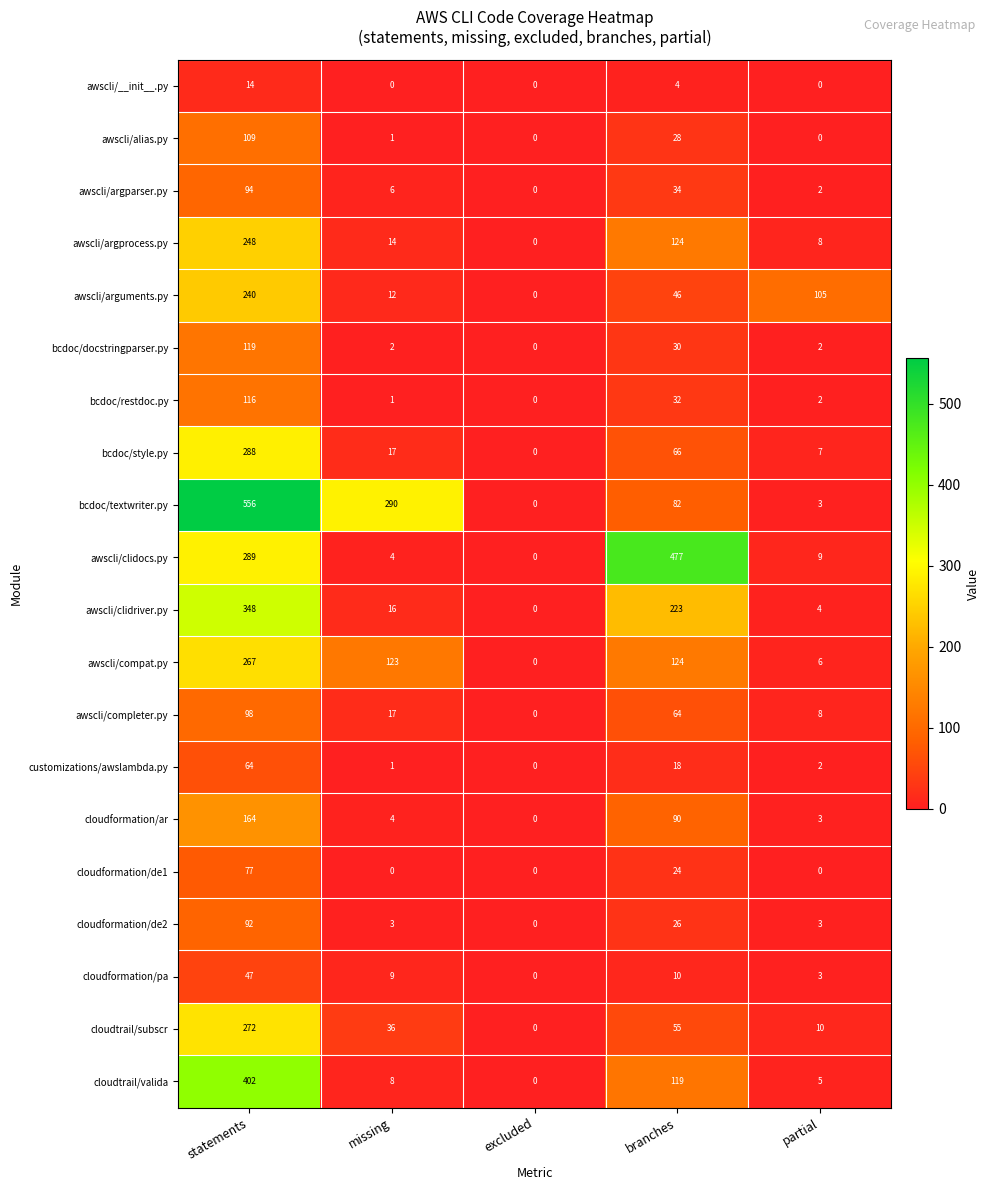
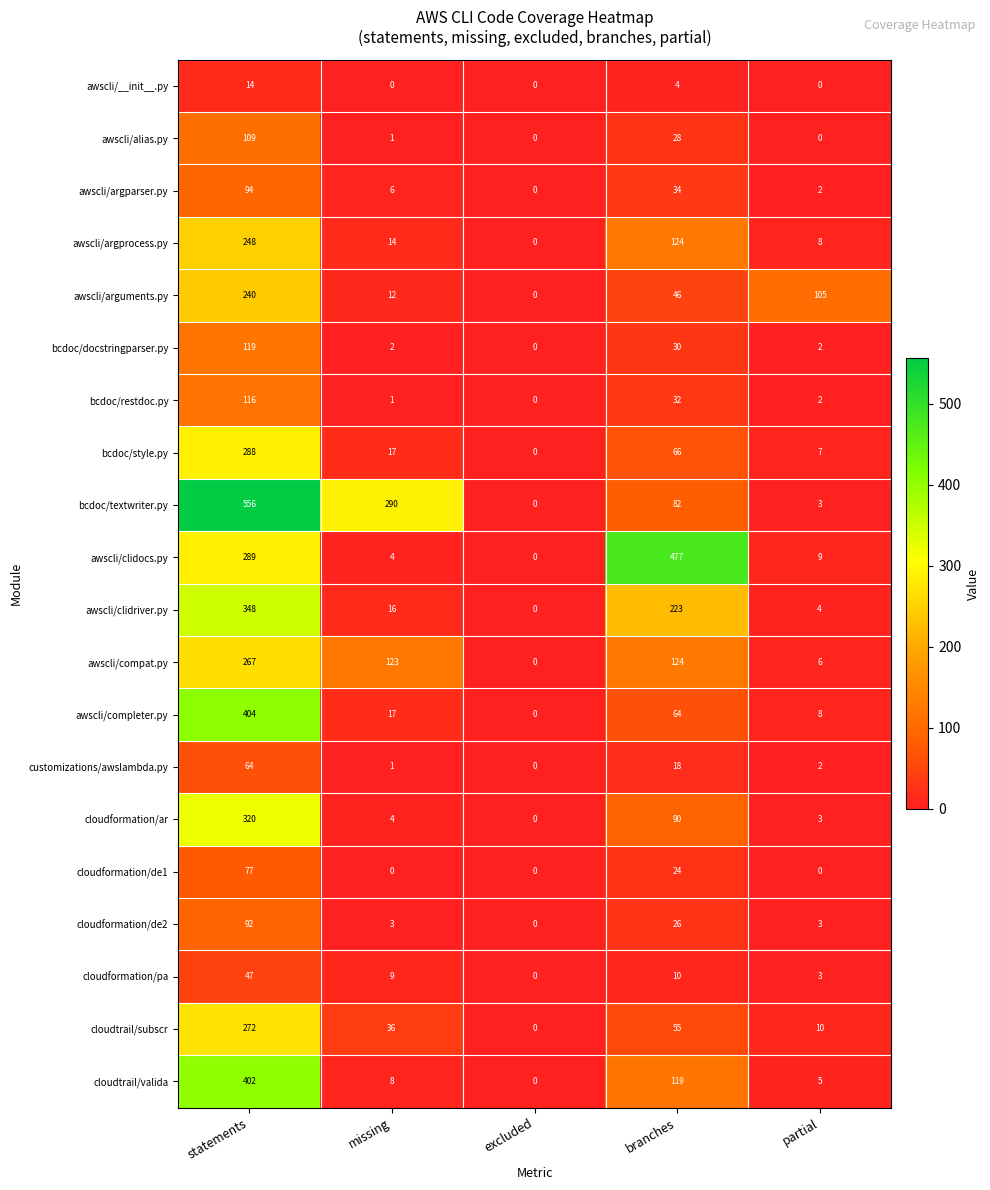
  {
    "awscli/__init__.py": {
      "statements": 14,
      "missing": 0,
      "excluded": 0,
      "branches": 4,
      "partial": 0
    },
    "awscli/alias.py": {
      "statements": 109,
      "missing": 1,
      "excluded": 0,
      "branches": 28,
      "partial": 0
    },
    "awscli/argparser.py": {
      "statements": 94,
      "missing": 6,
      "excluded": 0,
      "branches": 34,
      "partial": 2
    },
    "awscli/argprocess.py": {
      "statements": 248,
      "missing": 14,
      "excluded": 0,
      "branches": 124,
      "partial": 8
    },
    "awscli/arguments.py": {
      "statements": 240,
      "missing": 12,
      "excluded": 0,
      "branches": 46,
      "partial": 105
    },
    "bcdoc/docstringparser.py": {
      "statements": 119,
      "missing": 2,
      "excluded": 0,
      "branches": 30,
      "partial": 2
    },
    "bcdoc/restdoc.py": {
      "statements": 116,
      "missing": 1,
      "excluded": 0,
      "branches": 32,
      "partial": 2
    },
    "bcdoc/style.py": {
      "statements": 288,
      "missing": 17,
      "excluded": 0,
      "branches": 66,
      "partial": 7
    },
    "bcdoc/textwriter.py": {
      "statements": 556,
      "missing": 290,
      "excluded": 0,
      "branches": 82,
      "partial": 3
    },
    "awscli/clidocs.py": {
      "statements": 289,
      "missing": 4,
      "excluded": 0,
      "branches": 477,
      "partial": 9
    },
    "awscli/clidriver.py": {
      "statements": 348,
      "missing": 16,
      "excluded": 0,
      "branches": 223,
      "partial": 4
    },
    "awscli/compat.py": {
      "statements": 267,
      "missing": 123,
      "excluded": 0,
      "branches": 124,
      "partial": 6
    },
    "awscli/completer.py": {
-     "statements": 98,
+     "statements": 404,
      "missing": 17,
      "excluded": 0,
      "branches": 64,
      "partial": 8
    },
    "customizations/awslambda.py": {
      "statements": 64,
      "missing": 1,
      "excluded": 0,
      "branches": 18,
      "partial": 2
    },
    "cloudformation/ar": {
-     "statements": 164,
+     "statements": 320,
      "missing": 4,
      "excluded": 0,
      "branches": 90,
      "partial": 3
    },
    "cloudformation/de1": {
      "statements": 77,
      "missing": 0,
      "excluded": 0,
      "branches": 24,
      "partial": 0
    },
    "cloudformation/de2": {
      "statements": 92,
      "missing": 3,
      "excluded": 0,
      "branches": 26,
      "partial": 3
    },
    "cloudformation/pa": {
      "statements": 47,
      "missing": 9,
      "excluded": 0,
      "branches": 10,
      "partial": 3
    },
    "cloudtrail/subscr": {
      "statements": 272,
      "missing": 36,
      "excluded": 0,
      "branches": 55,
      "partial": 10
    },
    "cloudtrail/valida": {
      "statements": 402,
      "missing": 8,
      "excluded": 0,
      "branches": 119,
      "partial": 5
    }
  }
